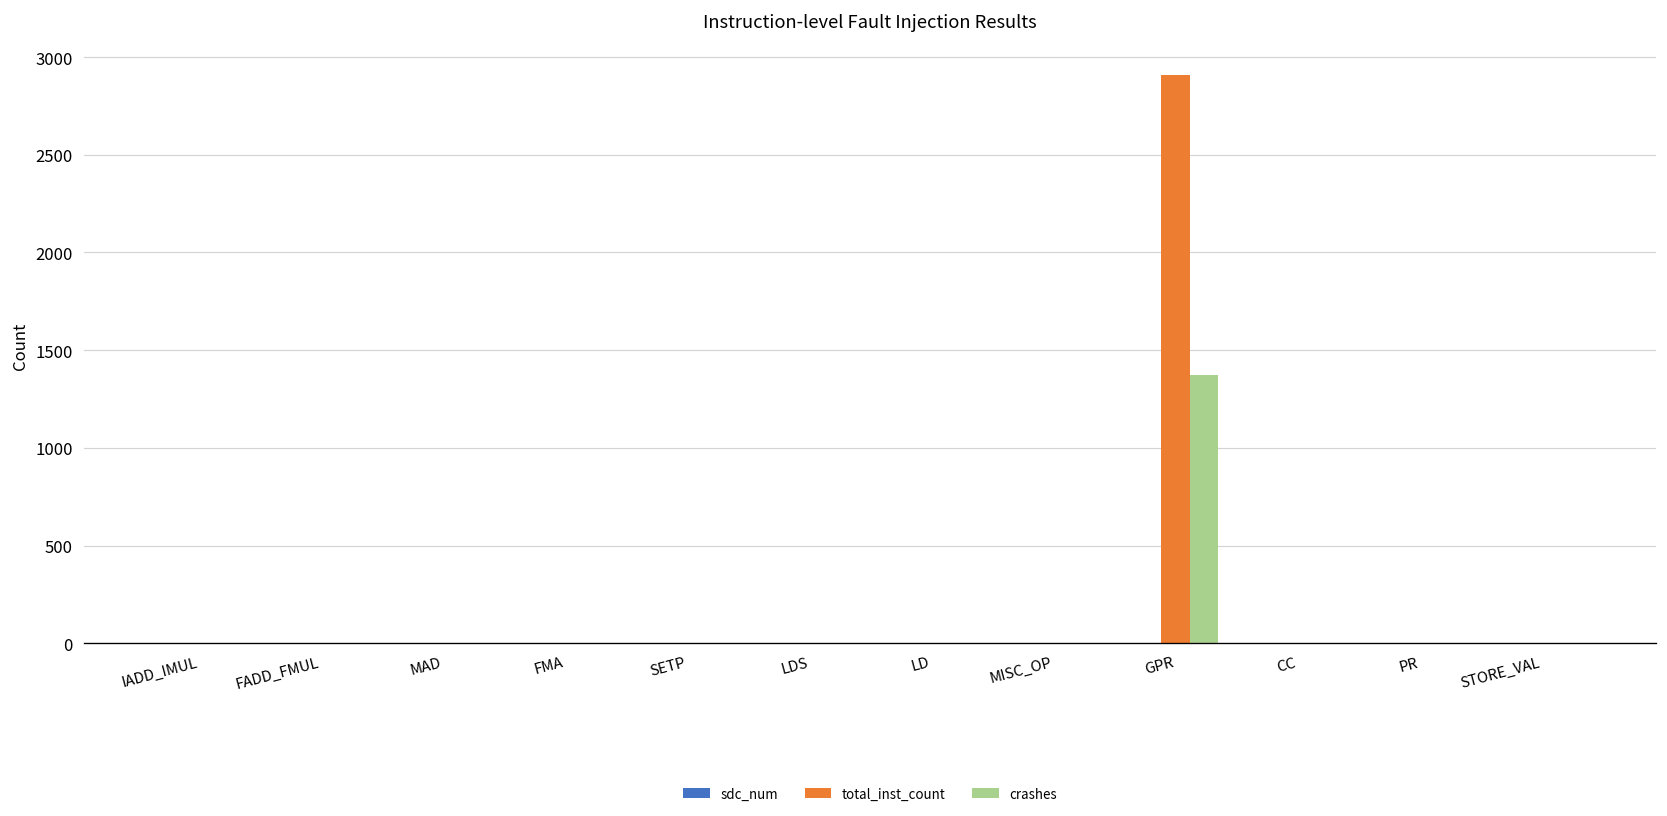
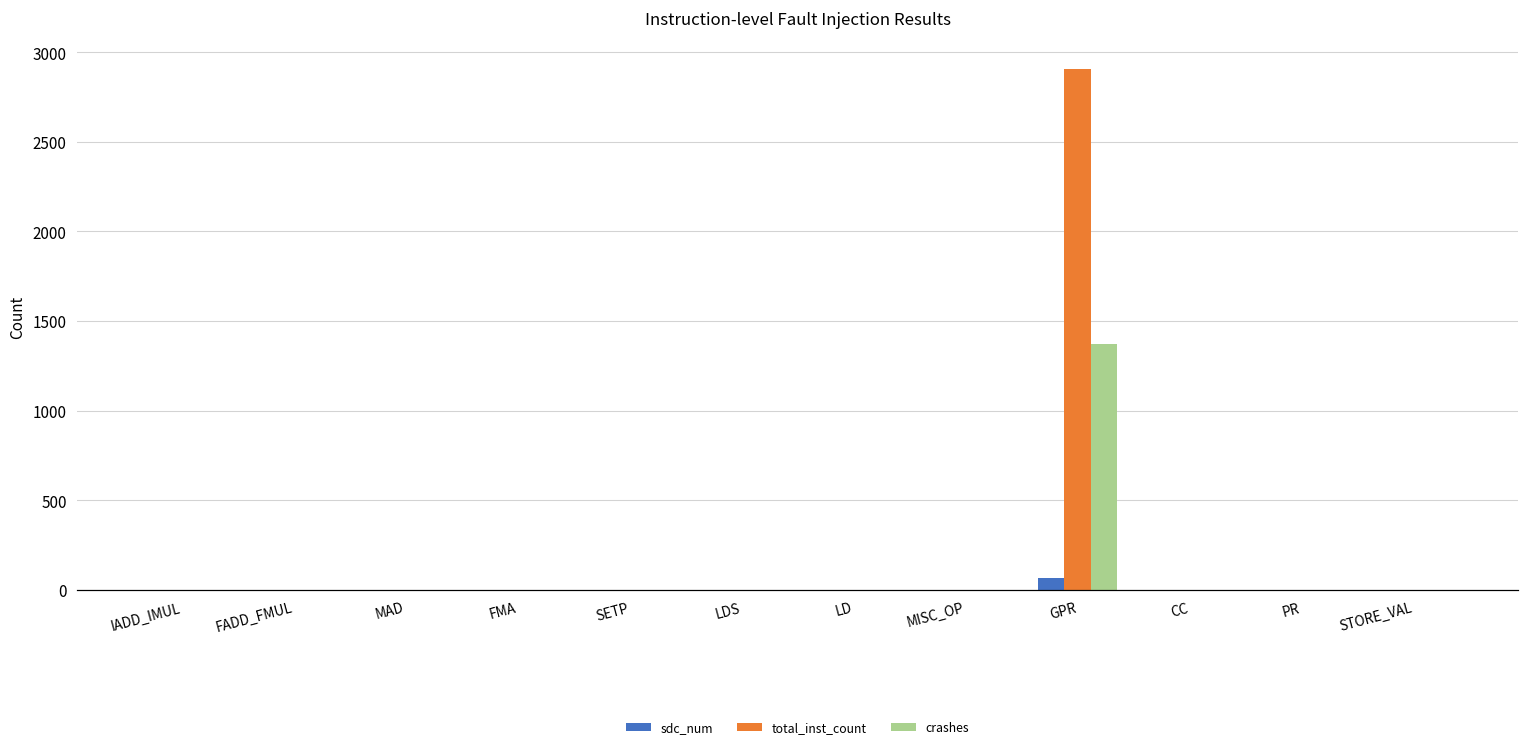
  {
    "sdc_num": {
      "IADD_IMUL": 0,
      "FADD_FMUL": 0,
      "MAD": 0,
      "FMA": 0,
      "SETP": 0,
      "LDS": 0,
      "LD": 0,
      "MISC_OP": 0,
-     "GPR": 0,
+     "GPR": 60,
      "CC": 0,
      "PR": 0,
      "STORE_VAL": 0
    },
    "total_inst_count": {
      "IADD_IMUL": 0,
      "FADD_FMUL": 0,
      "MAD": 0,
      "FMA": 0,
      "SETP": 0,
      "LDS": 0,
      "LD": 0,
      "MISC_OP": 0,
      "GPR": 2910,
      "CC": 0,
      "PR": 0,
      "STORE_VAL": 0
    },
    "crashes": {
      "IADD_IMUL": 0,
      "FADD_FMUL": 0,
      "MAD": 0,
      "FMA": 0,
      "SETP": 0,
      "LDS": 0,
      "LD": 0,
      "MISC_OP": 0,
      "GPR": 1370,
      "CC": 0,
      "PR": 0,
      "STORE_VAL": 0
    }
  }
